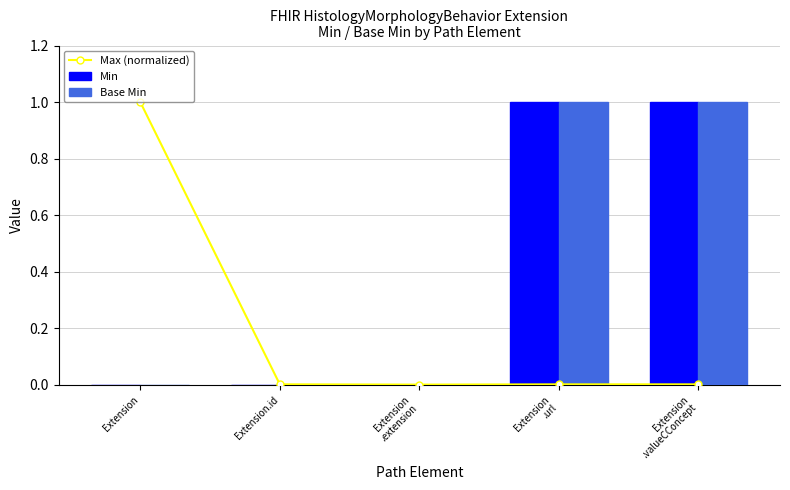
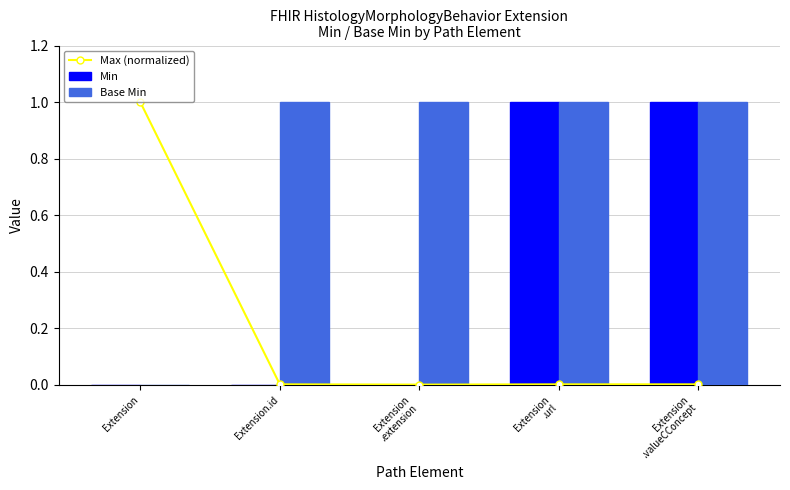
  {
    "Min": {
      "Extension": 0,
      "Extension.id": 0,
      "Extension .extension": 0,
      "Extension .url": 1,
      "Extension .valueCConcept": 1
    },
    "Max (normalized)": {
      "Extension.id": 0,
      "Extension .extension": 0,
      "Extension .url": 0,
      "Extension .valueCConcept": 0
    },
    "Base Min": {
      "Extension": 0,
-     "Extension.id": 0,
-     "Extension .extension": 0,
+     "Extension.id": 1,
+     "Extension .extension": 1,
      "Extension .url": 1,
      "Extension .valueCConcept": 1
    }
  }
